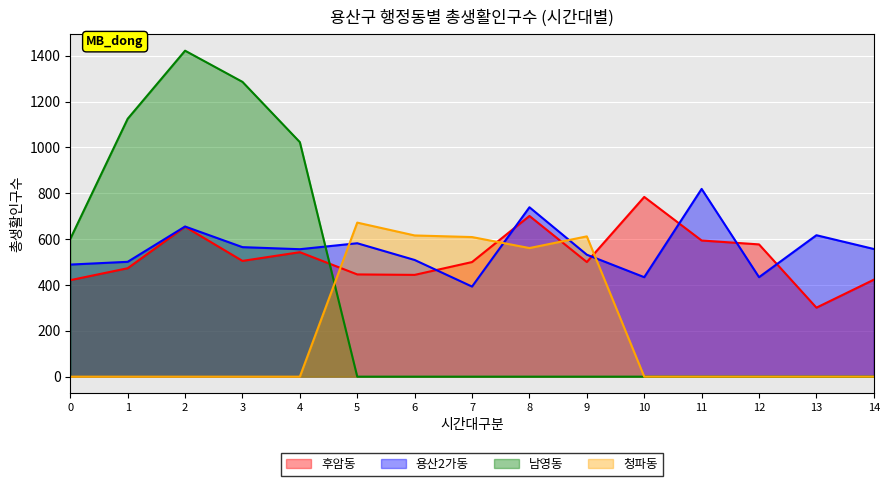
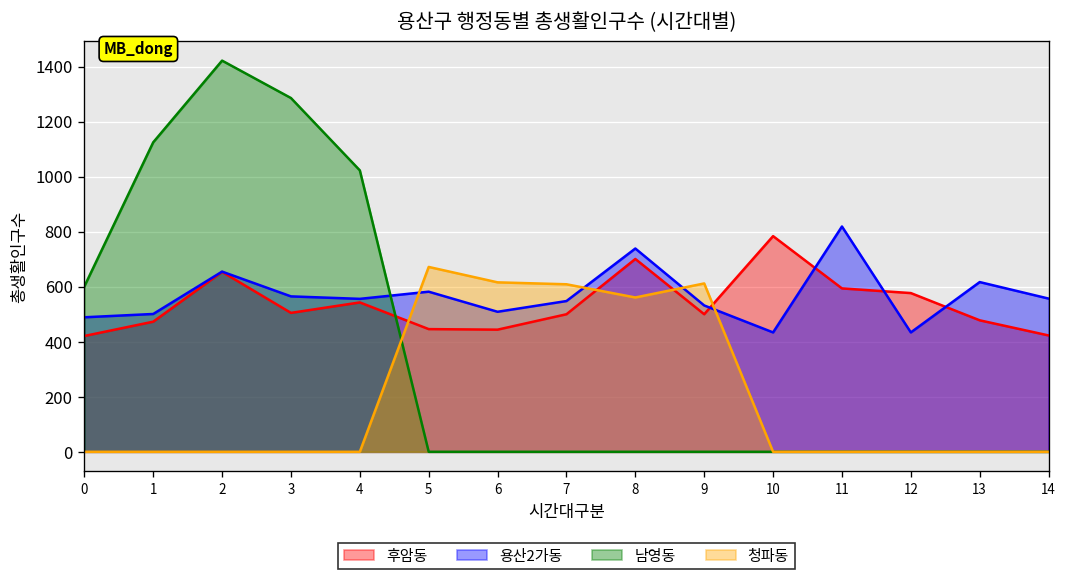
  {
    "후암동": {
      "0": 420,
      "1": 470,
      "3": 510,
      "4": 540,
      "5": 450,
      "6": 440,
      "7": 500,
      "8": 700,
      "9": 500,
      "10": 780,
      "11": 590,
      "12": 580,
-     "13": 300,
+     "13": 480,
      "14": 420
    },
    "용산2가동": {
      "0": 490,
      "1": 500,
      "3": 570,
      "4": 560,
      "5": 580,
      "6": 510,
-     "7": 390,
+     "7": 550,
      "8": 740,
      "9": 530,
      "10": 430,
      "11": 820,
      "12": 430,
      "13": 620,
      "14": 560
    },
    "남영동": {
      "0": 600,
      "1": 1130,
      "2": 1420,
      "3": 1290,
      "4": 1020,
      "5": 0,
      "6": 0,
      "7": 0,
      "8": 0,
      "9": 0
    },
    "청파동": {
      "0": 0,
      "1": 0,
      "2": 0,
      "3": 0,
      "4": 0,
      "5": 670,
      "6": 620,
      "7": 610,
      "8": 560,
      "9": 610
    }
  }
